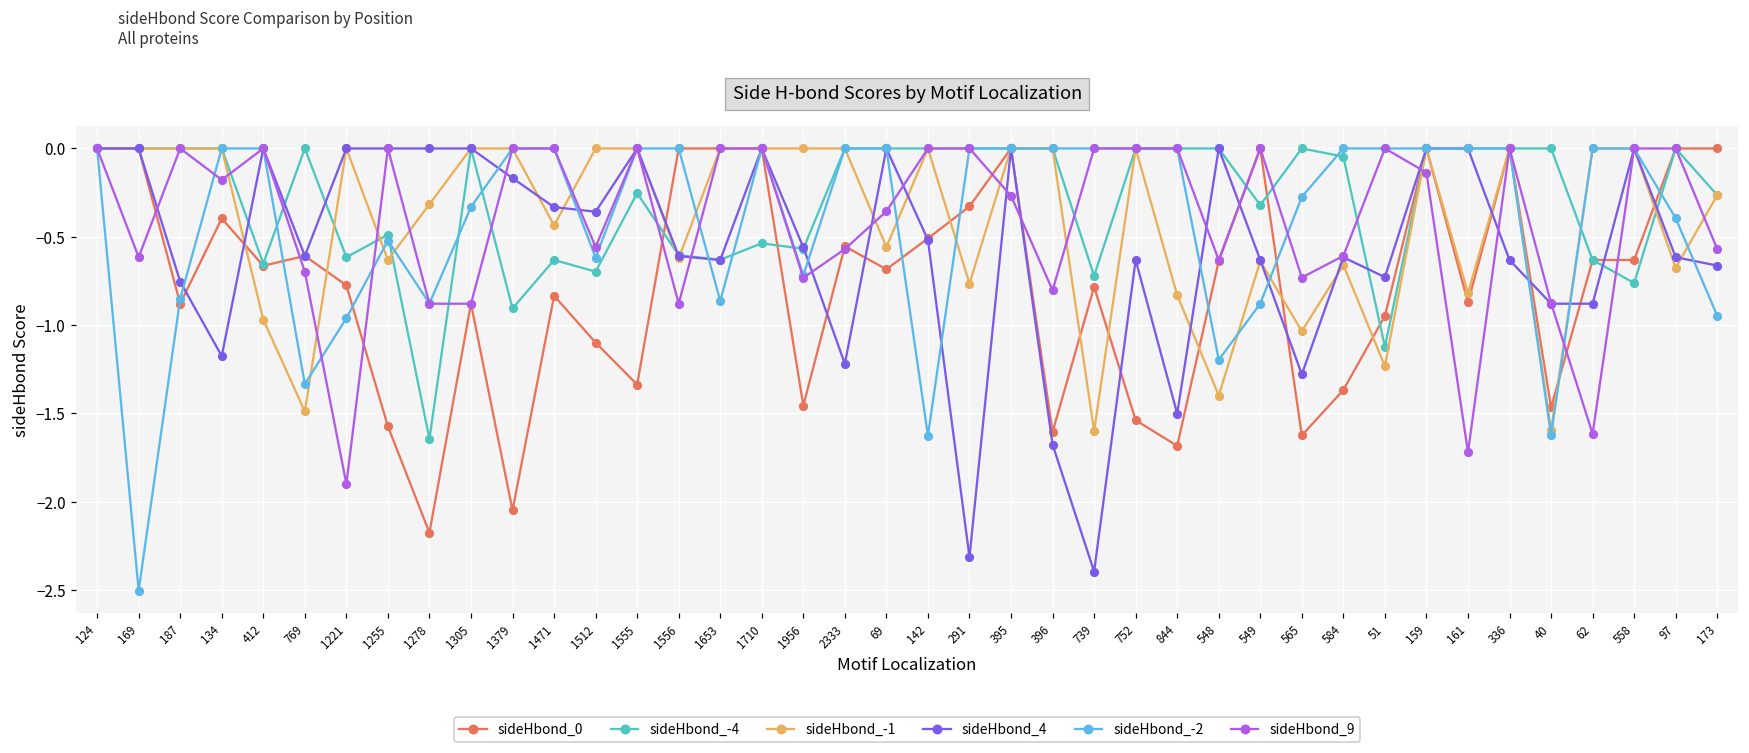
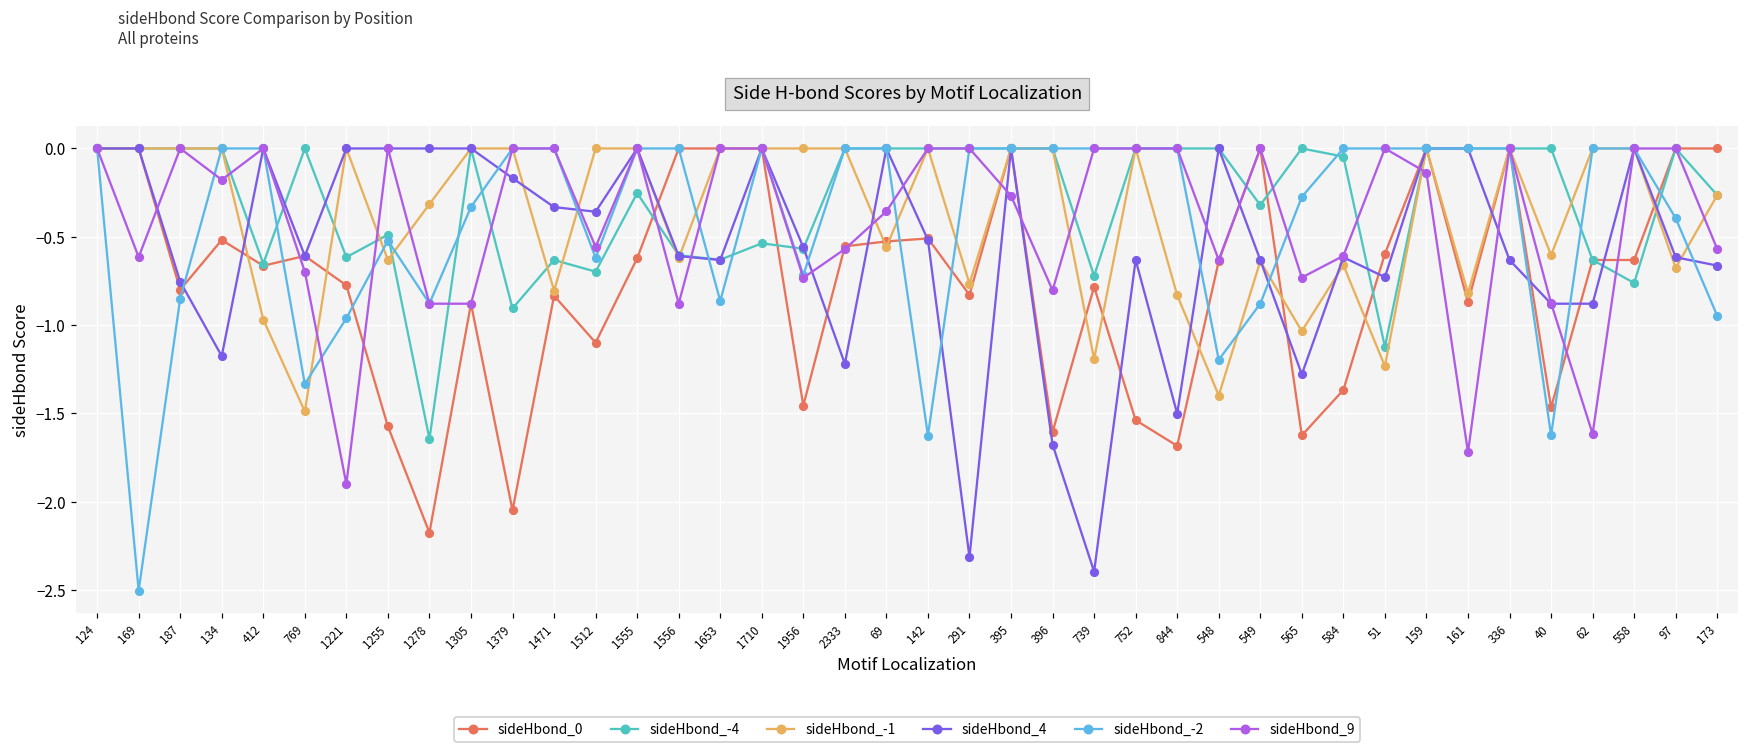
  {
    "sideHbond_0": {
-     "187": -0.88,
-     "134": -0.40,
+     "187": -0.80,
+     "134": -0.52,
      "1221": -0.78,
      "1255": -1.57,
      "1278": -2.18,
      "1379": -2.05,
      "1471": -0.83,
      "1512": -1.10,
-     "1555": -1.34,
+     "1555": -0.62,
      "1956": -1.46,
-     "69": -0.68,
-     "291": -0.33,
+     "69": -0.53,
+     "291": -0.83,
      "396": -1.61,
      "739": -0.78,
      "752": -1.54,
      "844": -1.68,
      "565": -1.62,
      "584": -1.37,
-     "51": -0.95,
+     "51": -0.60,
      "161": -0.87,
      "40": -1.47,
      "558": -0.63,
      "173": 0.00
    },
    "sideHbond_-1": {
      "412": -0.97,
      "769": -1.49,
      "1255": -0.63,
      "1278": -0.32,
-     "1471": -0.44,
+     "1471": -0.81,
      "1512": 0.00,
      "1956": 0.00,
      "69": -0.56,
      "291": -0.77,
-     "739": -1.60,
+     "739": -1.19,
      "844": -0.83,
      "548": -1.40,
      "565": -1.03,
      "584": -0.66,
      "51": -1.23,
      "161": -0.82,
-     "40": -1.60,
+     "40": -0.60,
      "97": -0.68
    }
  }
